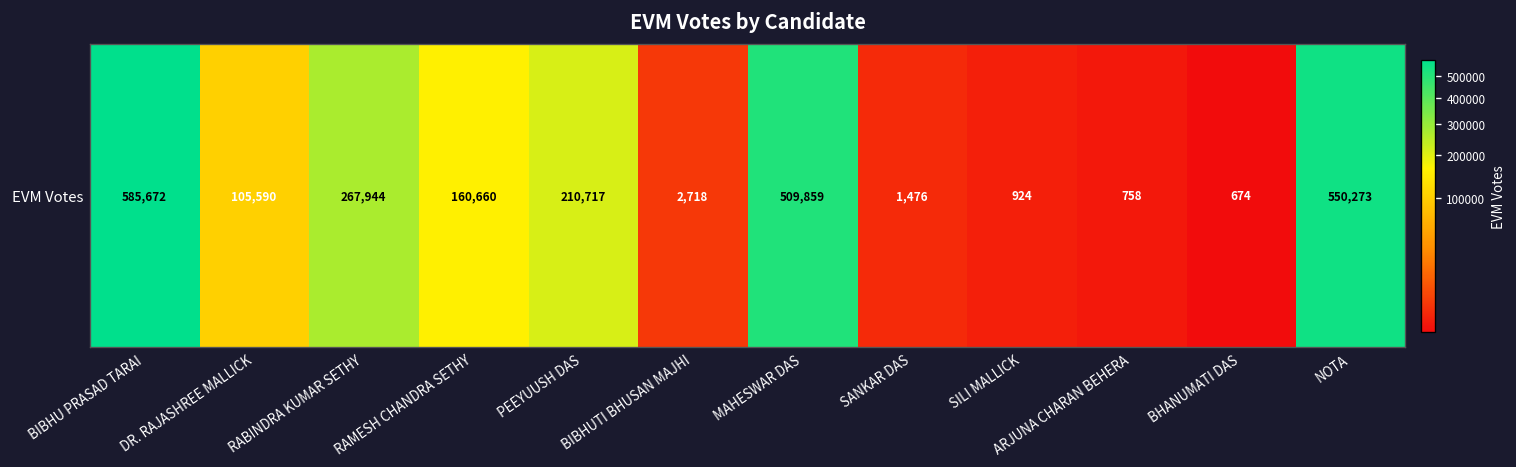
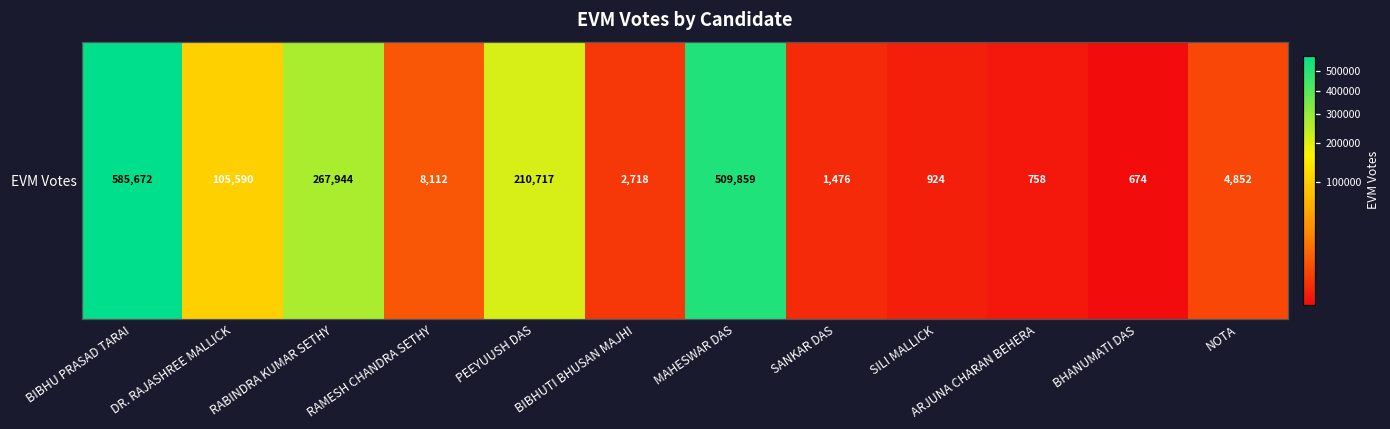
  {
    "EVM Votes": {
      "BIBHU PRASAD TARAI": "585,672",
      "DR. RAJASHREE MALLICK": "105,590",
      "RABINDRA KUMAR SETHY": "267,944",
-     "RAMESH CHANDRA SETHY": "160,660",
+     "RAMESH CHANDRA SETHY": "8,112",
      "PEEYUUSH DAS": "210,717",
      "BIBHUTI BHUSAN MAJHI": "2,718",
      "MAHESWAR DAS": "509,859",
      "SANKAR DAS": "1,476",
      "SILI MALLICK": "924",
      "ARJUNA CHARAN BEHERA": "758",
      "BHANUMATI DAS": "674",
-     "NOTA": "550,273"
+     "NOTA": "4,852"
    }
  }
